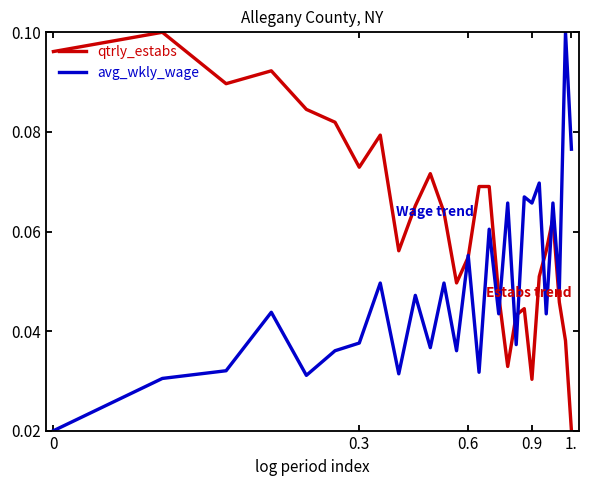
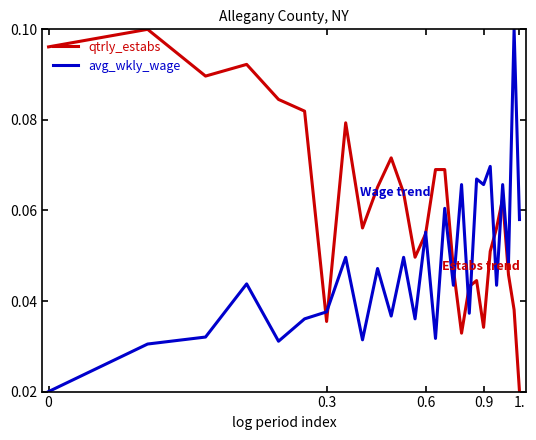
  {
    "qtrly_estabs": {
      "0": 0.096,
-     "0.3": 0.073,
-     "0.9": 0.030,
+     "0.3": 0.035,
+     "0.9": 0.034,
      "1.": 0.020
    },
    "avg_wkly_wage": {
      "0": 0.020,
      "0.3": 0.038,
      "0.9": 0.066,
-     "1.": 0.077
+     "1.": 0.058
    }
  }
